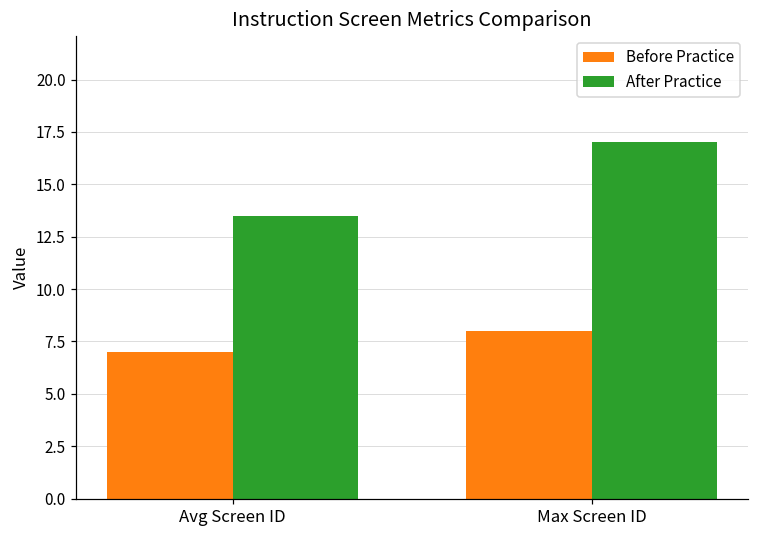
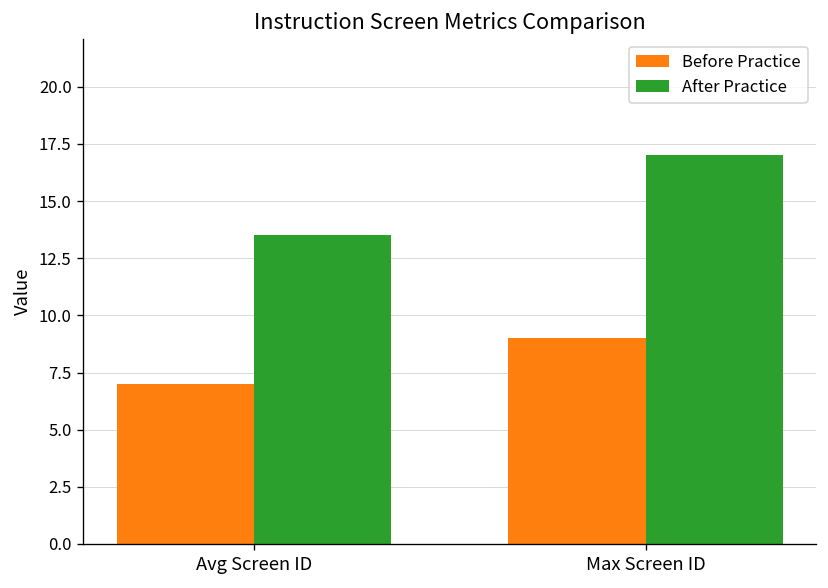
  {
    "Before Practice": {
      "Avg Screen ID": 7,
-     "Max Screen ID": 8
+     "Max Screen ID": 9
    },
    "After Practice": {
      "Avg Screen ID": 13.5,
      "Max Screen ID": 17
    }
  }
